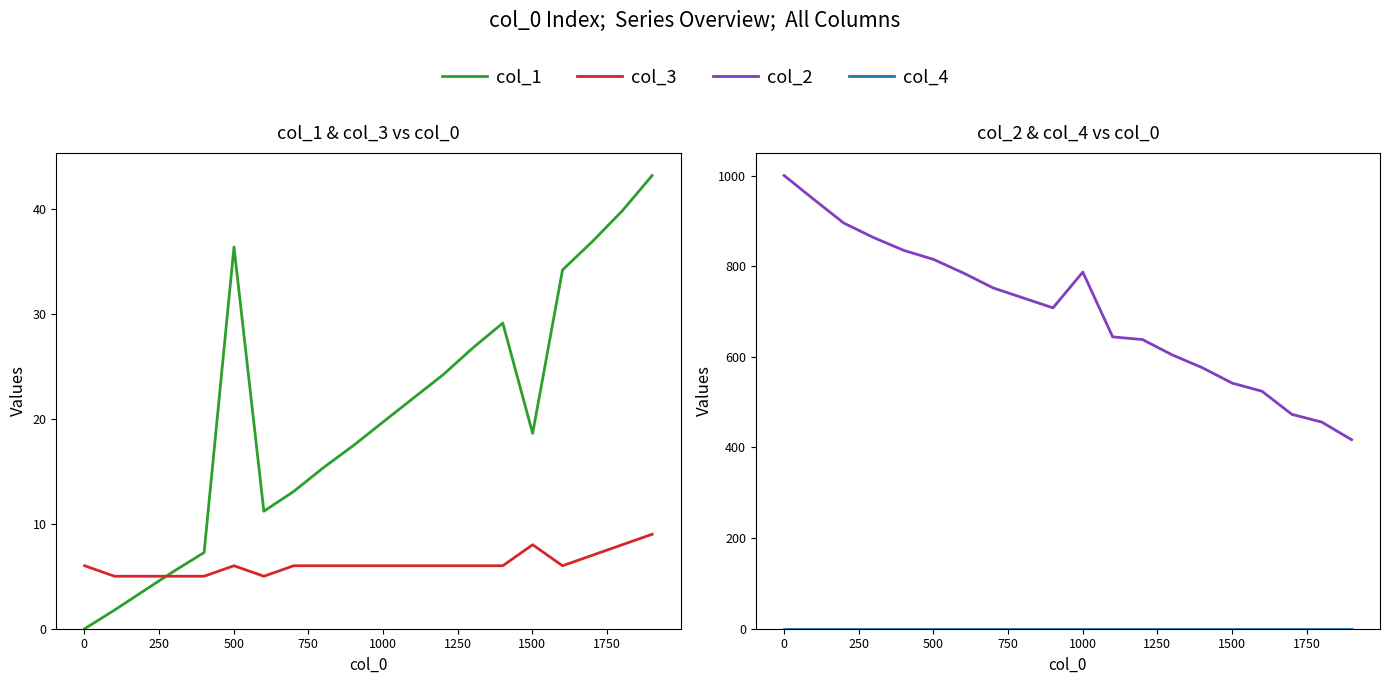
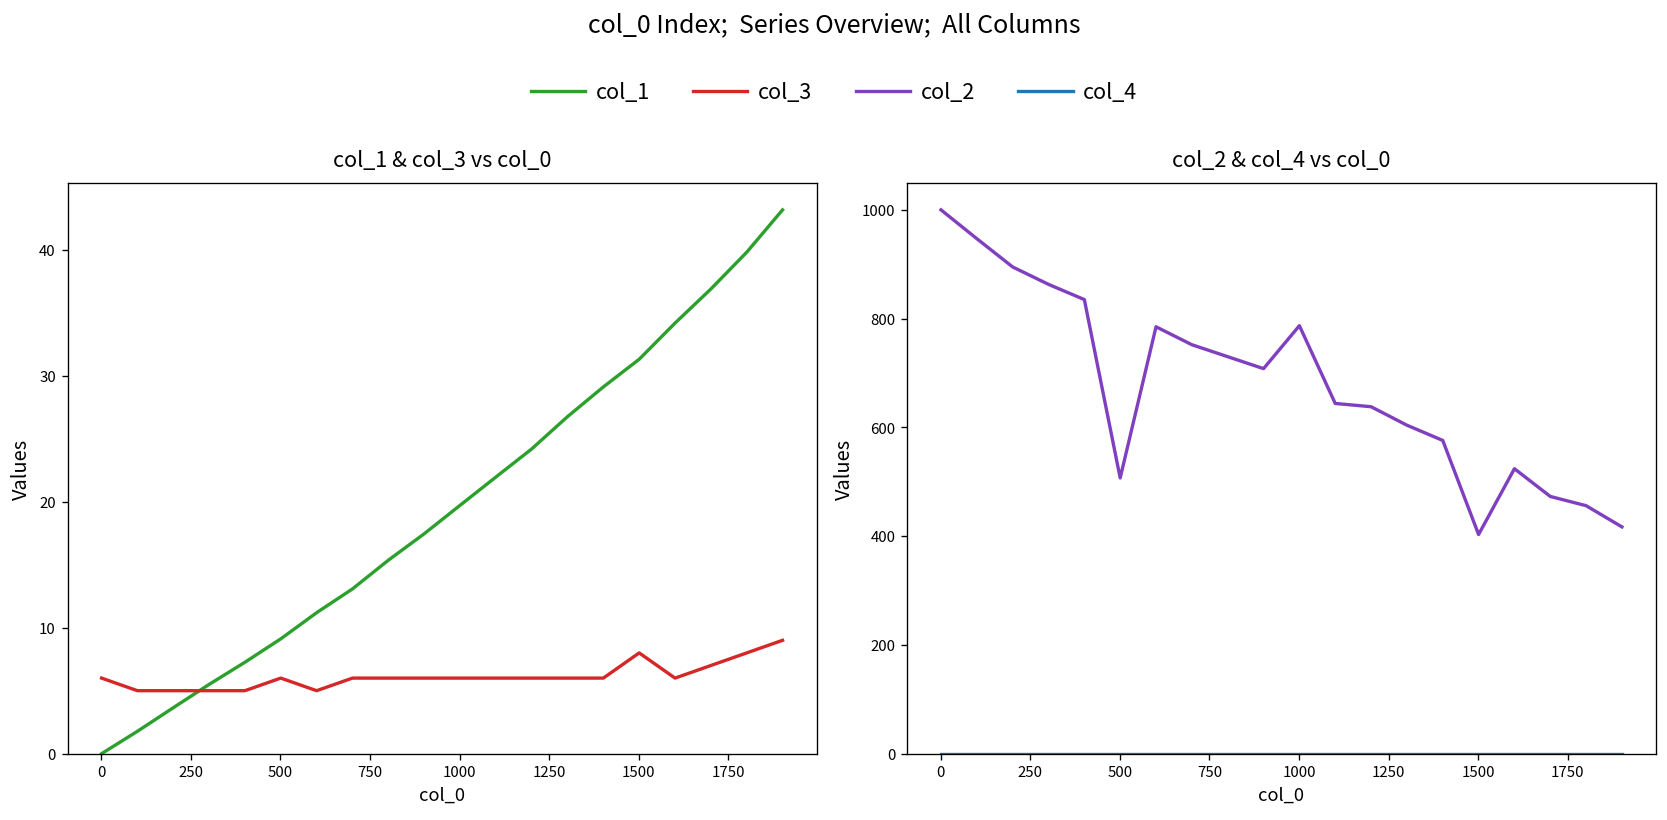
  {
    "col_1 & col_3 vs col_0": {
      "col_1": {
        "0": 0.0,
-       "500": 36.4,
+       "500": 9.1,
        "1000": 19.7,
-       "1500": 18.6
+       "1500": 31.3
      },
      "col_3": {
        "0": 6.0,
        "500": 6.0,
        "1000": 6.0,
        "1500": 8.0
      }
    },
    "col_2 & col_4 vs col_0": {
      "col_2": {
        "0": 1000,
-       "500": 820,
+       "500": 510,
        "1000": 790,
-       "1500": 540
+       "1500": 400
      },
      "col_4": {
        "0": 0,
        "500": 0,
        "1000": 0,
        "1500": 0
      }
    }
  }
